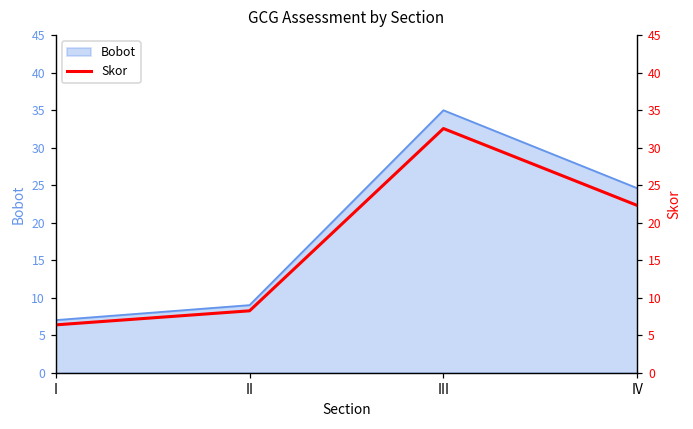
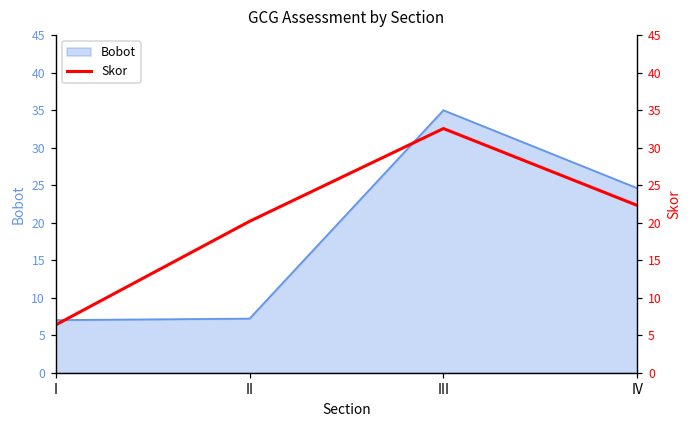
  {
    "Bobot": {
      "I": 7,
-     "II": 9,
+     "II": 7,
      "III": 35,
      "IV": 25
    },
    "Skor": {
      "I": 6,
-     "II": 8,
+     "II": 20,
      "III": 33,
      "IV": 22
    }
  }
